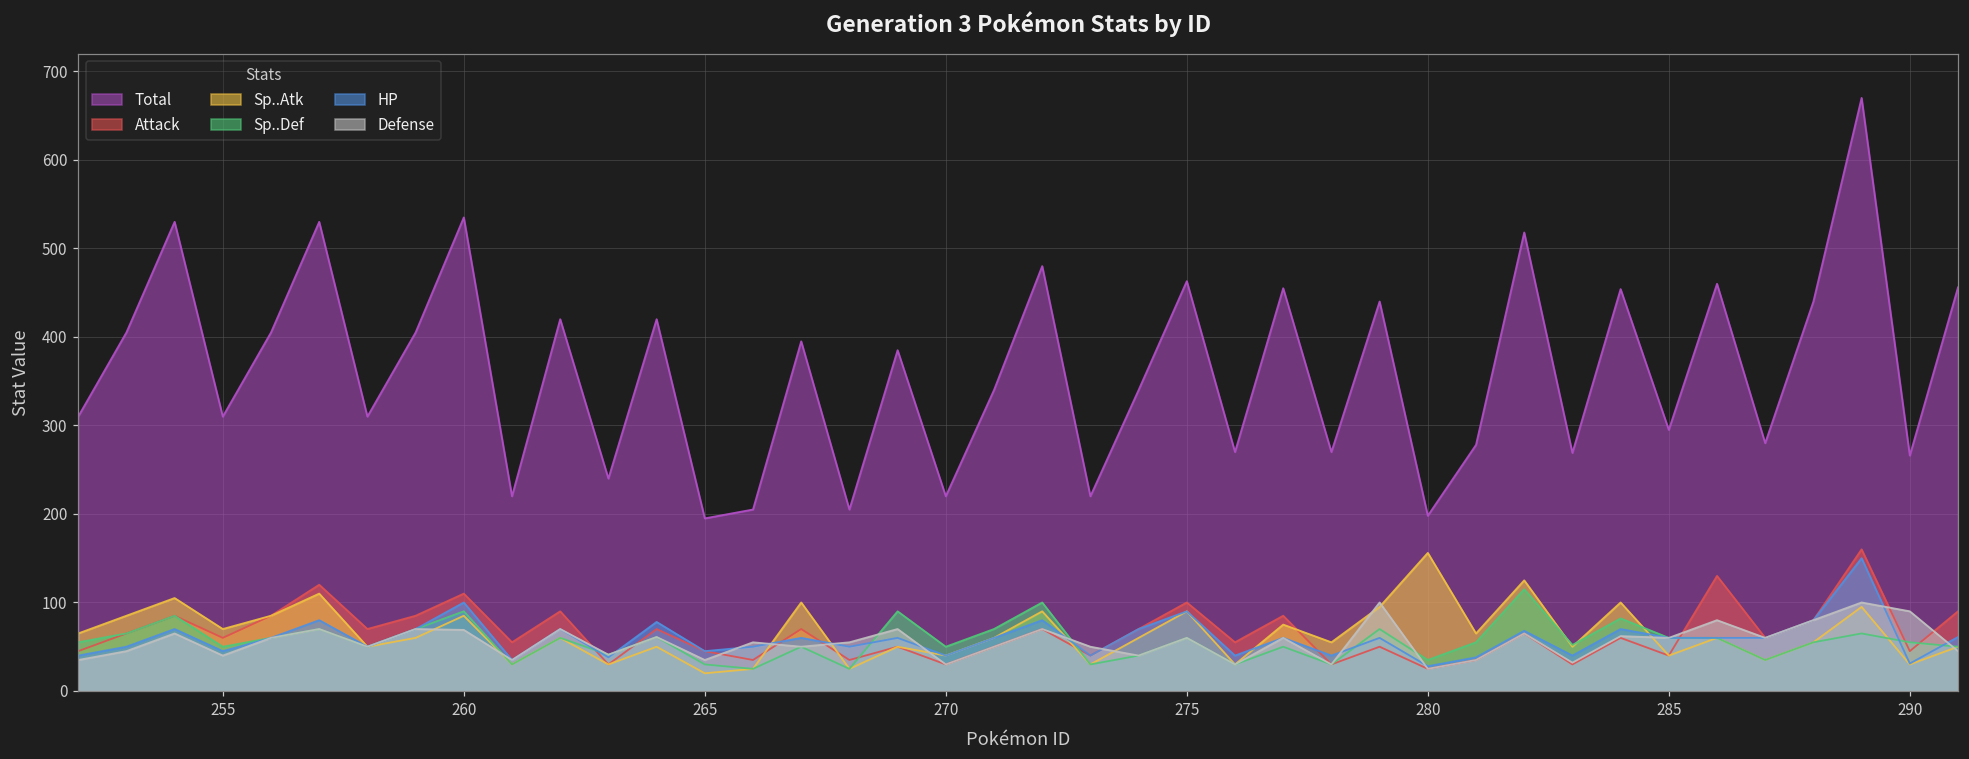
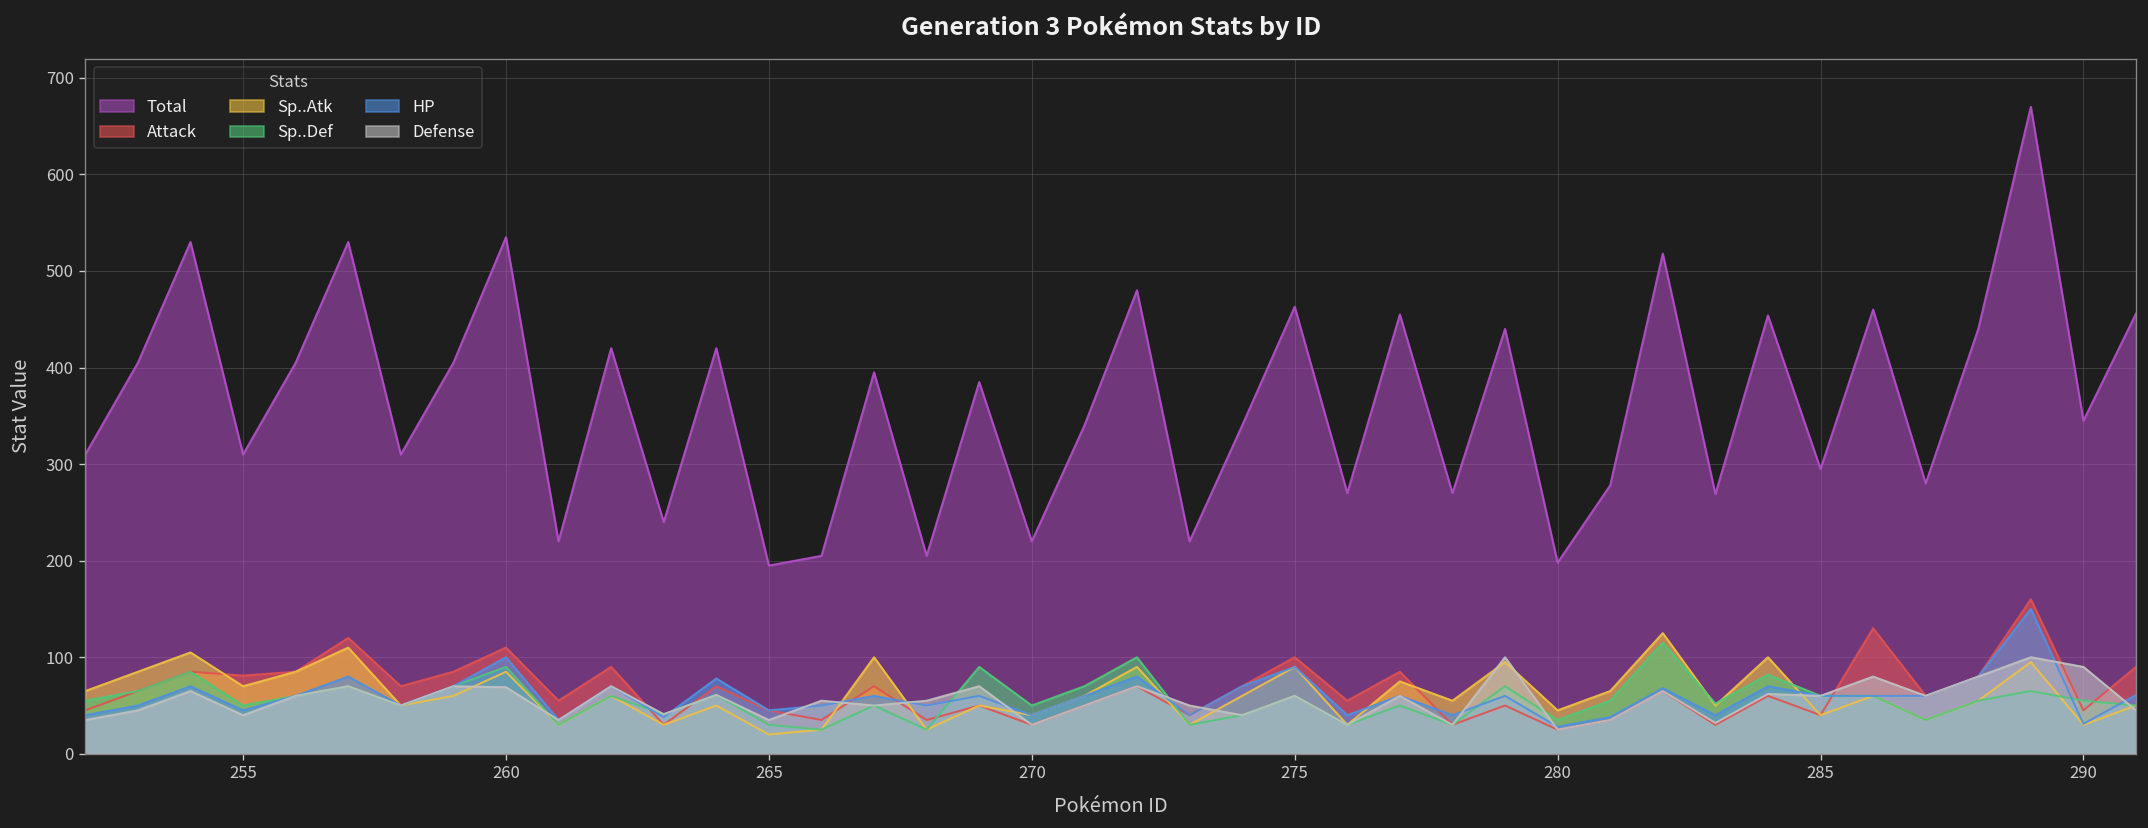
  {
    "Total": {
      "255": 310,
      "260": 540,
      "265": 200,
      "270": 220,
      "275": 460,
      "280": 200,
      "285": 300,
-     "290": 270
+     "290": 350
    },
    "Attack": {
-     "255": 60,
+     "255": 80,
      "260": 110,
      "275": 100,
      "290": 50
    },
    "Sp..Atk": {
      "255": 70,
      "260": 90,
      "265": 20,
-     "280": 160
+     "280": 50
    },
    "Sp..Def": {
      "255": 50,
      "260": 90,
      "265": 30,
      "270": 50,
      "280": 40,
      "290": 60
    },
    "HP": {
      "255": 50,
      "260": 100
    },
    "Defense": {
      "255": 40,
      "260": 70,
      "265": 40,
      "290": 90
    }
  }
